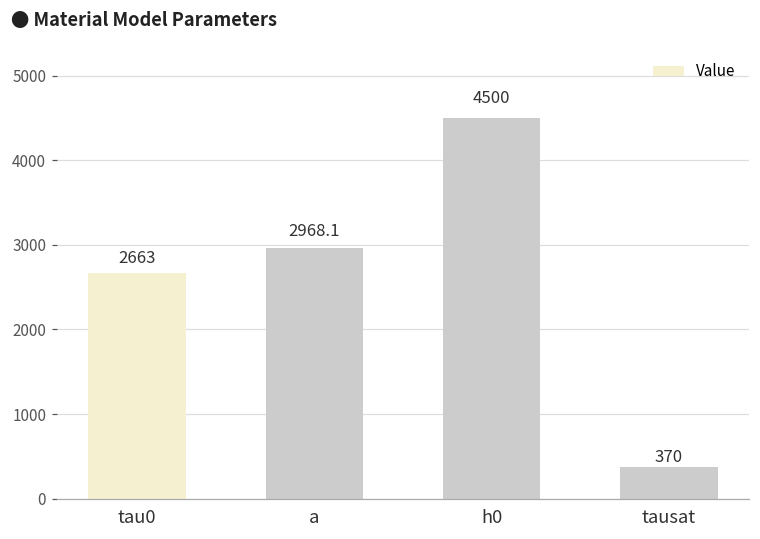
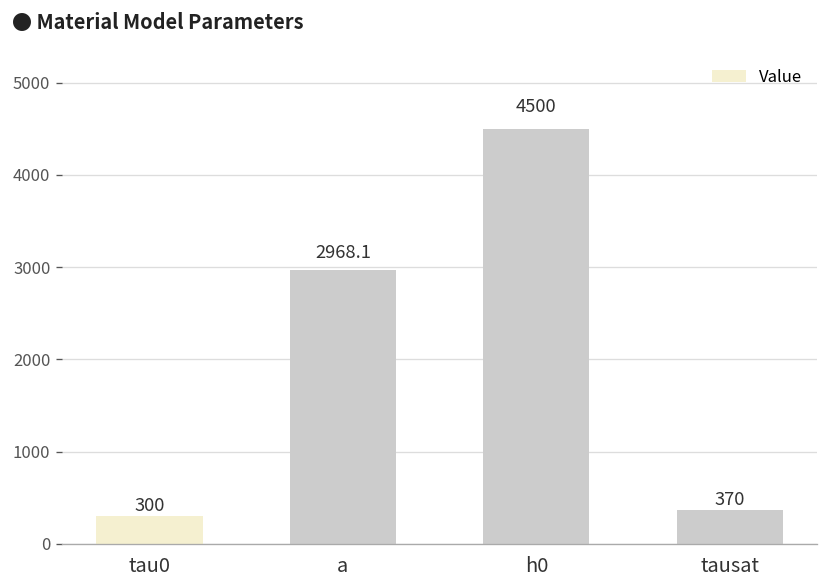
  {
-   "tau0": 2663,
+   "tau0": 300,
    "a": 2968.1,
    "h0": 4500,
    "tausat": 370
  }
